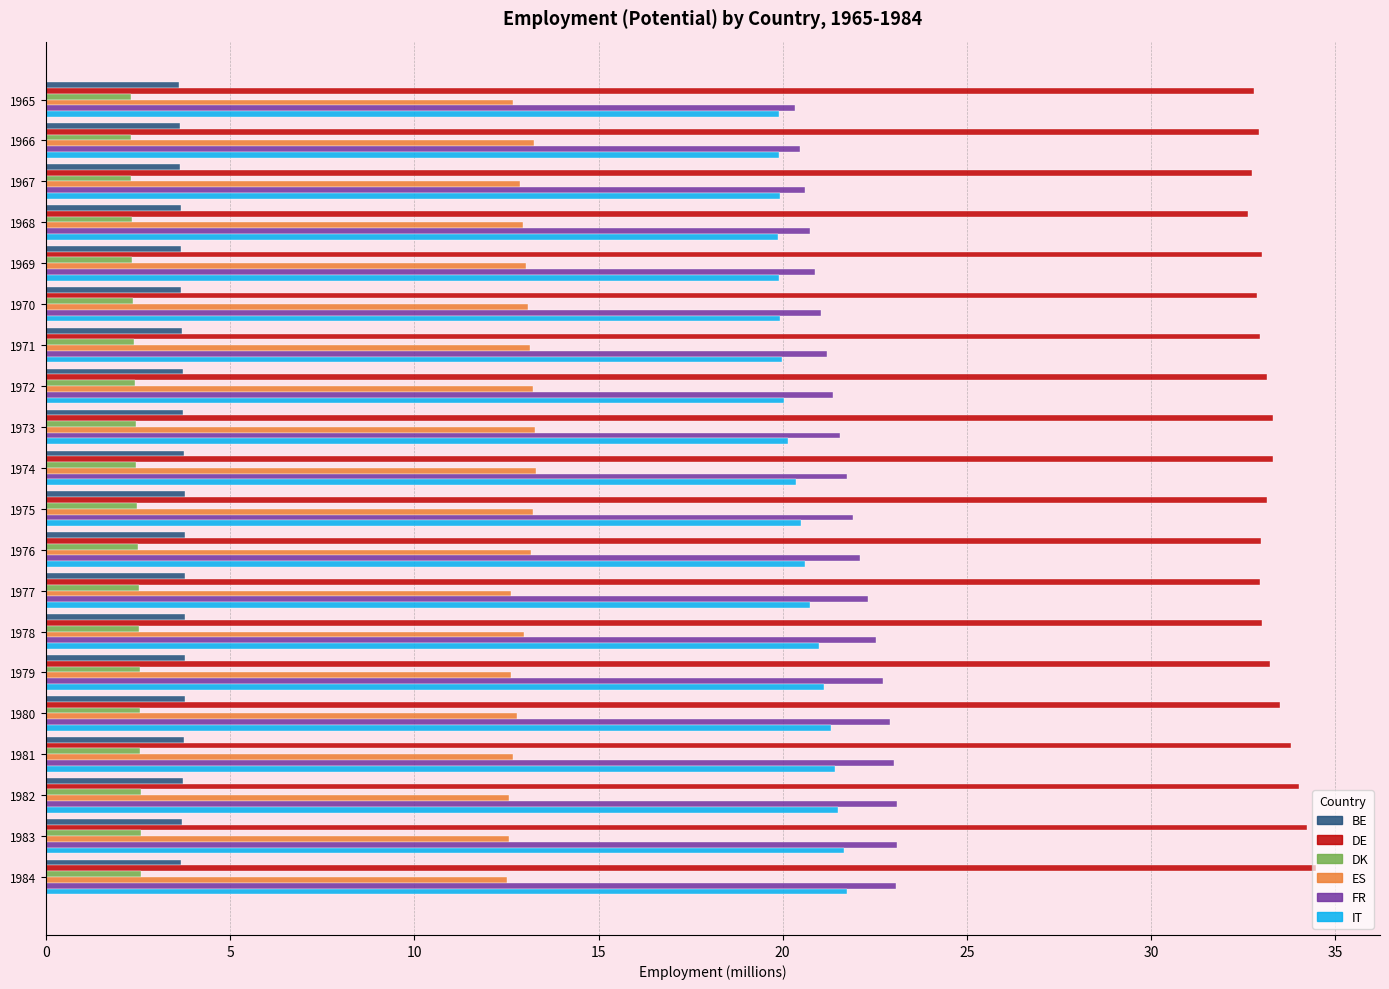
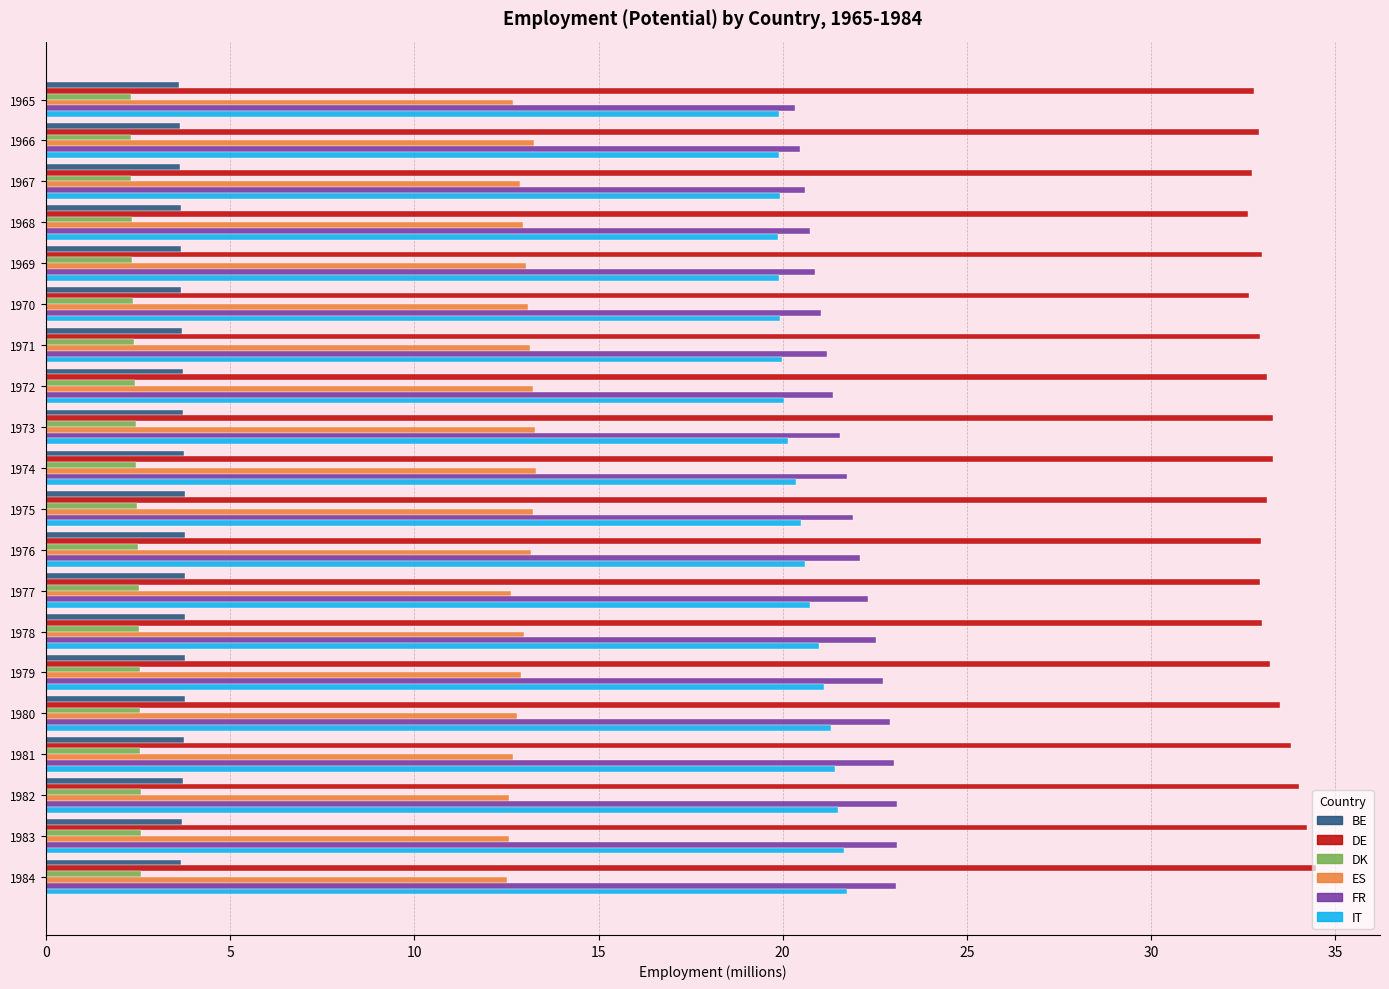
  {
    "BE": {
      "1965": 3.6,
      "1966": 3.6,
      "1967": 3.6,
      "1968": 3.7,
      "1969": 3.7,
      "1970": 3.7,
      "1971": 3.7,
      "1972": 3.7,
      "1973": 3.7,
      "1974": 3.8,
      "1975": 3.8,
      "1976": 3.8,
      "1977": 3.8,
      "1978": 3.8,
      "1979": 3.8,
      "1980": 3.8,
      "1981": 3.7,
      "1982": 3.7,
      "1983": 3.7,
      "1984": 3.7
    },
    "DE": {
      "1965": 32.8,
      "1966": 32.9,
      "1967": 32.7,
      "1968": 32.6,
      "1969": 33.0,
-     "1970": 32.9,
+     "1970": 32.7,
      "1971": 32.9,
      "1972": 33.1,
      "1973": 33.3,
      "1974": 33.3,
      "1975": 33.1,
      "1976": 33.0,
      "1977": 33.0,
      "1978": 33.0,
      "1979": 33.2,
      "1980": 33.5,
      "1981": 33.8,
      "1982": 34.0,
      "1983": 34.2
    },
    "DK": {
      "1965": 2.3,
      "1966": 2.3,
      "1967": 2.3,
      "1968": 2.3,
      "1969": 2.3,
      "1970": 2.4,
      "1971": 2.4,
      "1972": 2.4,
      "1973": 2.4,
      "1974": 2.5,
      "1975": 2.5,
      "1976": 2.5,
      "1977": 2.5,
      "1978": 2.5,
      "1979": 2.5,
      "1980": 2.6,
      "1981": 2.6,
      "1982": 2.6,
      "1983": 2.6,
      "1984": 2.6
    },
    "ES": {
      "1965": 12.7,
      "1966": 13.2,
      "1967": 12.9,
      "1968": 13.0,
      "1969": 13.0,
      "1970": 13.1,
      "1971": 13.1,
      "1972": 13.2,
      "1973": 13.3,
      "1974": 13.3,
      "1975": 13.2,
      "1976": 13.2,
      "1977": 12.6,
      "1978": 13.0,
-     "1979": 12.6,
+     "1979": 12.9,
      "1980": 12.8,
      "1981": 12.7,
      "1982": 12.6,
      "1983": 12.6,
      "1984": 12.5
    },
    "FR": {
      "1965": 20.3,
      "1966": 20.5,
      "1967": 20.6,
      "1968": 20.7,
      "1969": 20.9,
      "1970": 21.0,
      "1971": 21.2,
      "1972": 21.4,
      "1973": 21.5,
      "1974": 21.7,
      "1975": 21.9,
      "1976": 22.1,
      "1977": 22.3,
      "1978": 22.5,
      "1979": 22.7,
      "1980": 22.9,
      "1981": 23.0,
      "1982": 23.1,
      "1983": 23.1,
      "1984": 23.1
    },
    "IT": {
      "1965": 19.9,
      "1966": 19.9,
      "1967": 19.9,
      "1968": 19.9,
      "1969": 19.9,
      "1970": 19.9,
      "1971": 20.0,
      "1972": 20.0,
      "1973": 20.2,
      "1974": 20.4,
      "1975": 20.5,
      "1976": 20.6,
      "1977": 20.7,
      "1978": 21.0,
      "1979": 21.1,
      "1980": 21.3,
      "1981": 21.4,
      "1982": 21.5,
      "1983": 21.7,
      "1984": 21.8
    }
  }
